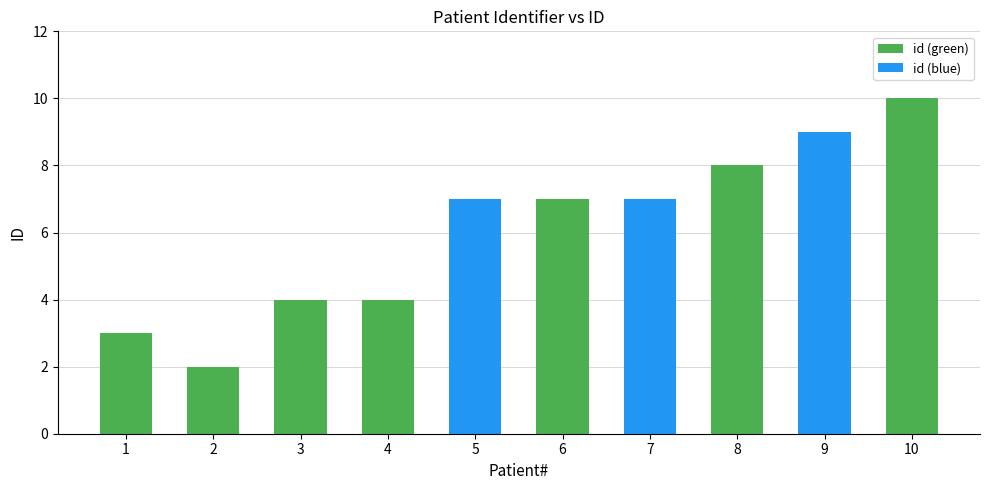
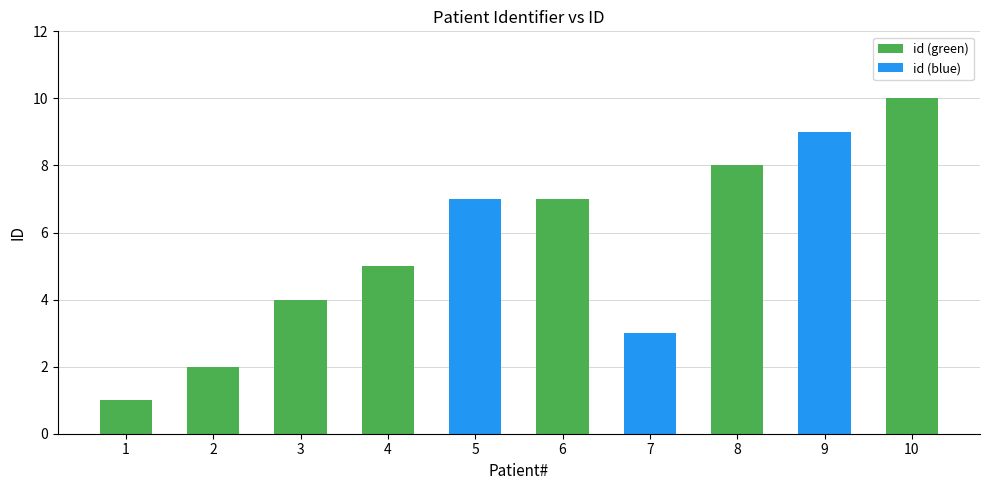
  {
-   "1": 3,
+   "1": 1,
    "2": 2,
    "3": 4,
-   "4": 4,
+   "4": 5,
    "5": 7,
    "6": 7,
-   "7": 7,
+   "7": 3,
    "8": 8,
    "9": 9,
    "10": 10
  }
